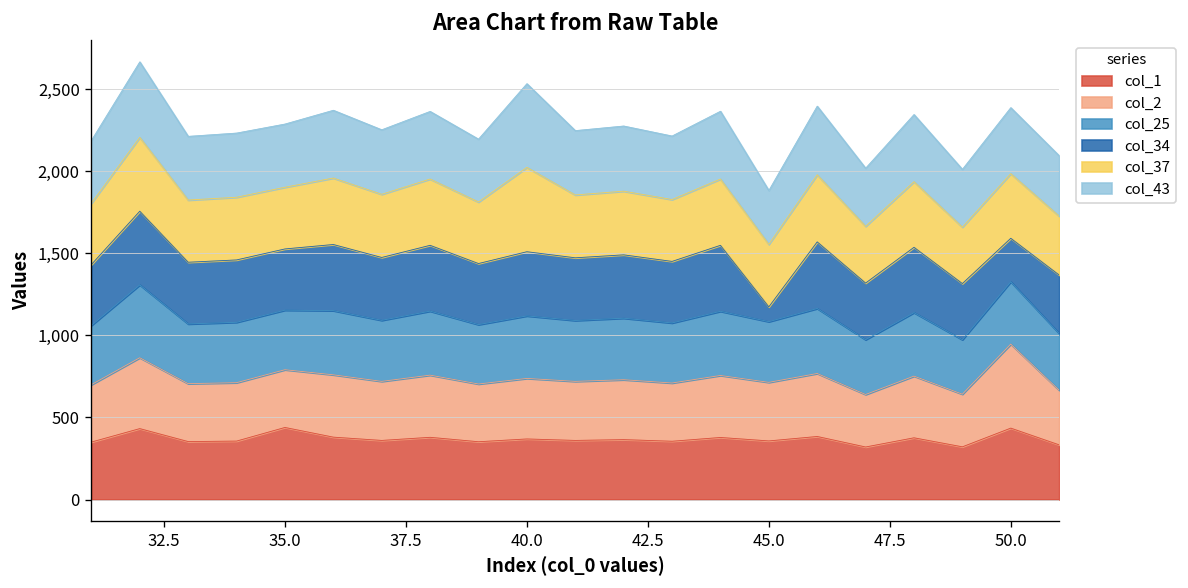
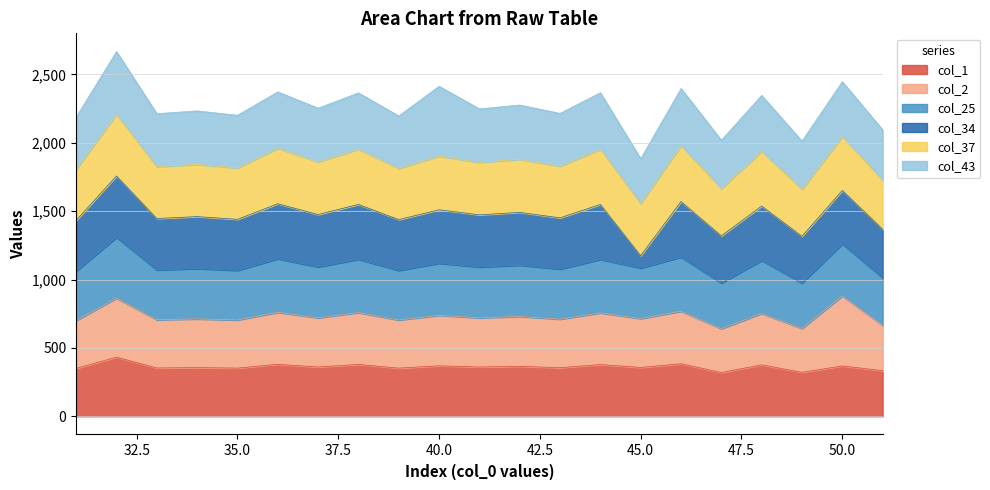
  {
    "col_1": {
-     "35.0": 440,
+     "35.0": 350,
      "40.0": 370,
      "45.0": 360,
-     "50.0": 440
+     "50.0": 370
    },
    "col_2": {
      "35.0": 350,
      "40.0": 370,
      "45.0": 360,
      "50.0": 510
    },
    "col_25": {
      "35.0": 360,
      "40.0": 380,
      "45.0": 370,
      "50.0": 380
    },
    "col_34": {
      "35.0": 370,
      "40.0": 390,
      "45.0": 90,
-     "50.0": 270
+     "50.0": 390
    },
    "col_37": {
      "35.0": 380,
-     "40.0": 510,
+     "40.0": 390,
      "45.0": 380,
      "50.0": 390
    },
    "col_43": {
      "35.0": 390,
      "40.0": 510,
      "45.0": 330,
      "50.0": 400
    }
  }
